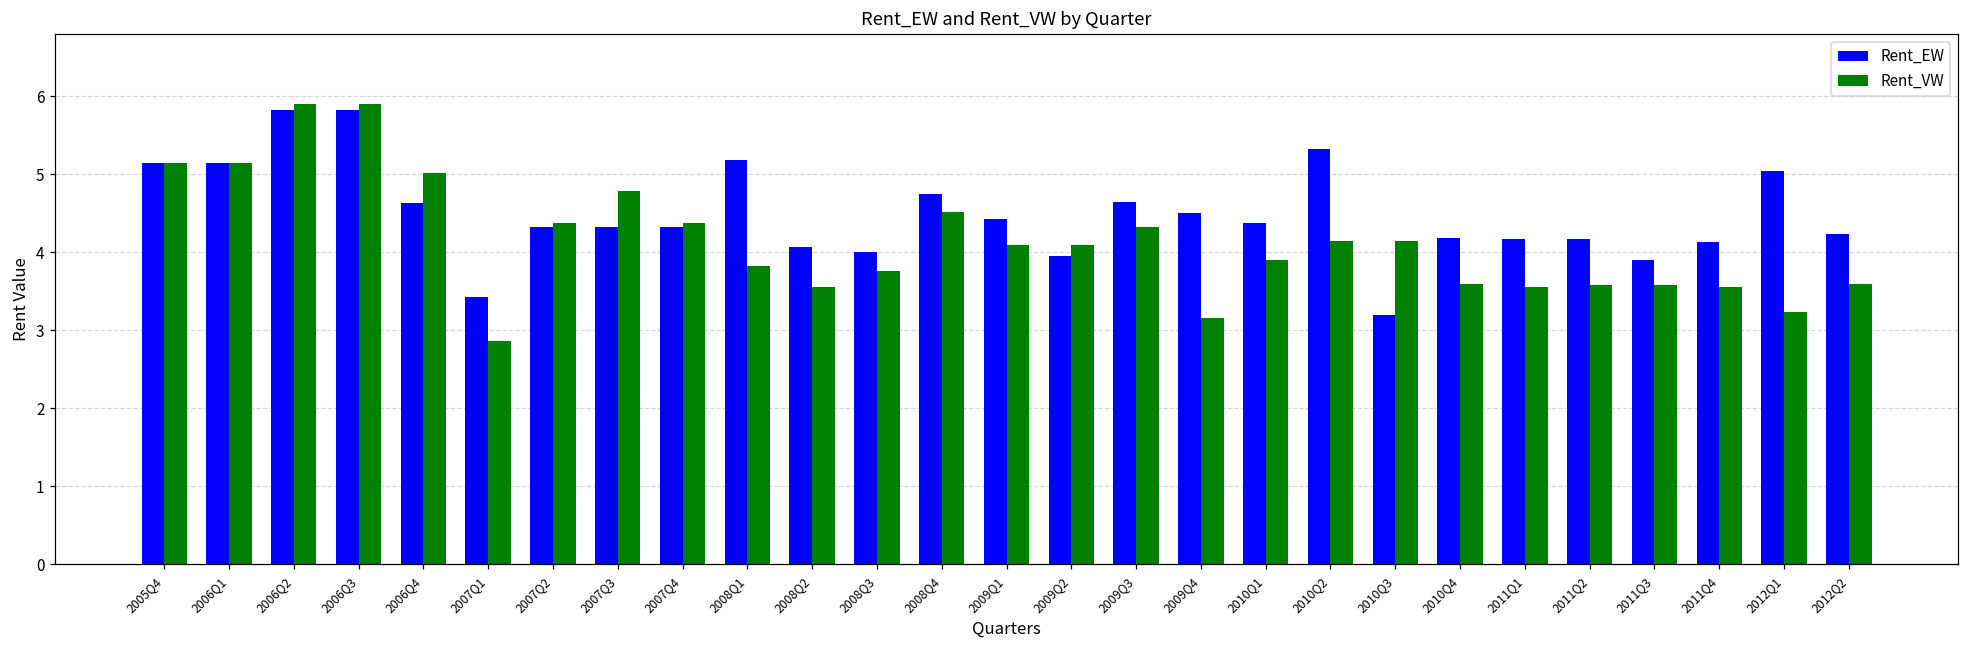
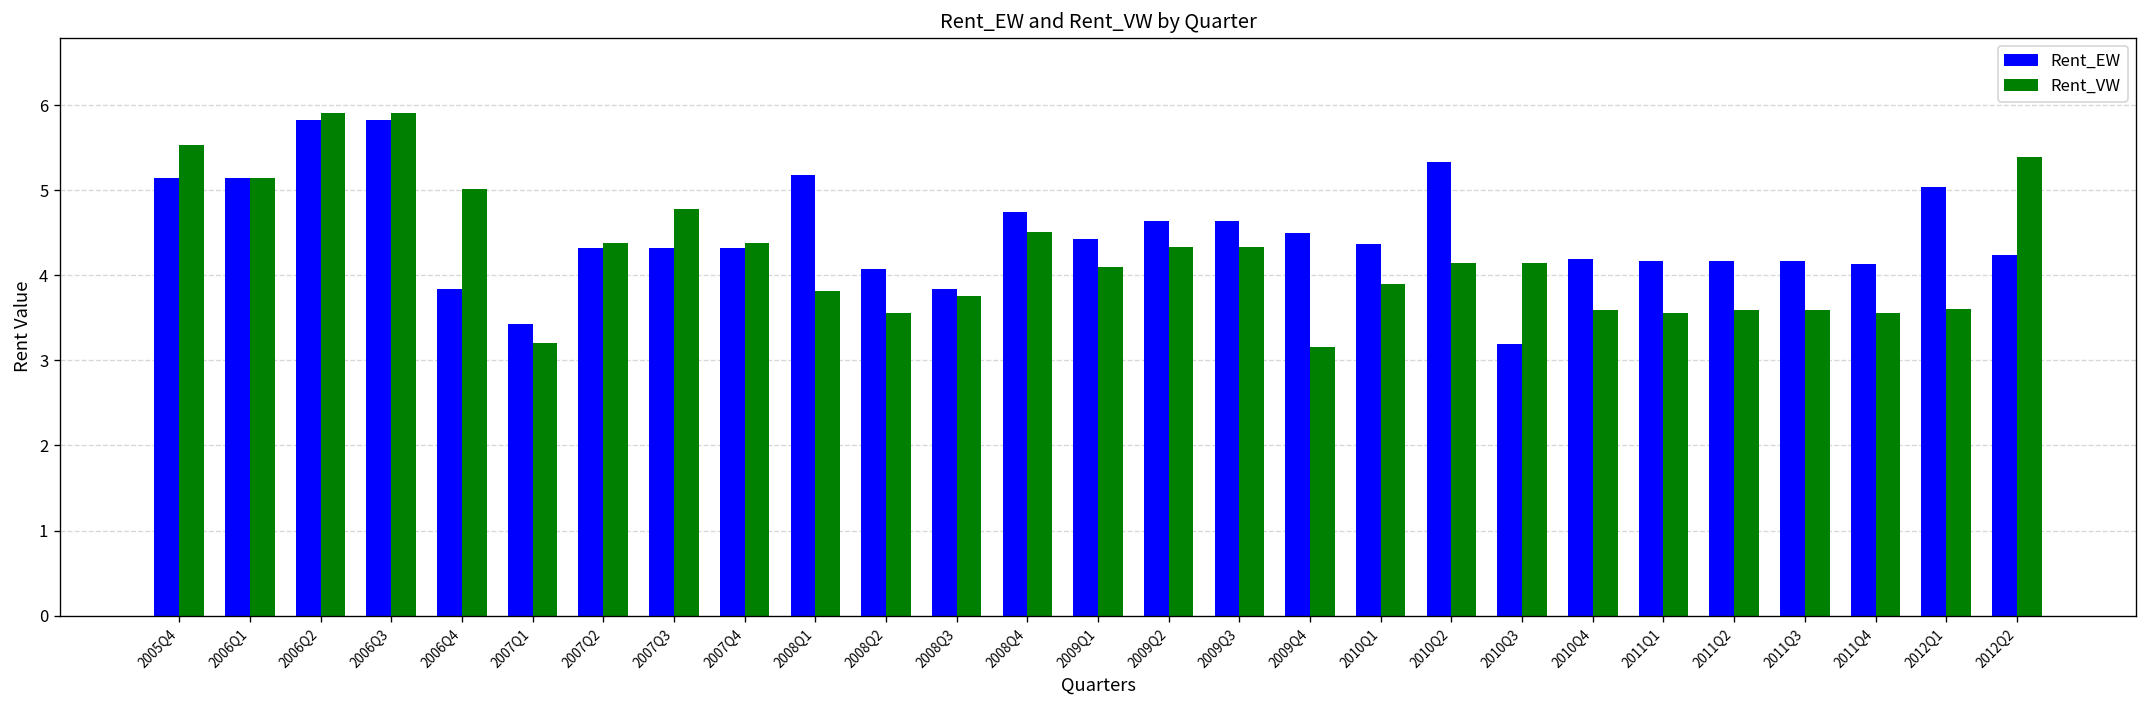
  {
    "Rent_EW": {
      "2005Q4": 5.1,
      "2006Q1": 5.1,
      "2006Q2": 5.8,
      "2006Q3": 5.8,
-     "2006Q4": 4.6,
+     "2006Q4": 3.8,
      "2007Q1": 3.4,
      "2007Q2": 4.3,
      "2007Q3": 4.3,
      "2007Q4": 4.3,
      "2008Q1": 5.2,
      "2008Q2": 4.1,
-     "2008Q3": 4.0,
+     "2008Q3": 3.8,
      "2008Q4": 4.7,
      "2009Q1": 4.4,
-     "2009Q2": 4.0,
+     "2009Q2": 4.6,
      "2009Q3": 4.6,
      "2009Q4": 4.5,
      "2010Q1": 4.4,
      "2010Q2": 5.3,
      "2010Q3": 3.2,
      "2010Q4": 4.2,
      "2011Q1": 4.2,
      "2011Q2": 4.2,
-     "2011Q3": 3.9,
+     "2011Q3": 4.2,
      "2011Q4": 4.1,
      "2012Q1": 5.0,
      "2012Q2": 4.2
    },
    "Rent_VW": {
-     "2005Q4": 5.1,
+     "2005Q4": 5.5,
      "2006Q1": 5.1,
      "2006Q2": 5.9,
      "2006Q3": 5.9,
      "2006Q4": 5.0,
-     "2007Q1": 2.9,
+     "2007Q1": 3.2,
      "2007Q2": 4.4,
      "2007Q3": 4.8,
      "2007Q4": 4.4,
      "2008Q1": 3.8,
      "2008Q2": 3.6,
      "2008Q3": 3.8,
      "2008Q4": 4.5,
      "2009Q1": 4.1,
-     "2009Q2": 4.1,
+     "2009Q2": 4.3,
      "2009Q3": 4.3,
      "2009Q4": 3.2,
      "2010Q1": 3.9,
      "2010Q2": 4.1,
      "2010Q3": 4.1,
      "2010Q4": 3.6,
      "2011Q1": 3.6,
      "2011Q2": 3.6,
      "2011Q3": 3.6,
      "2011Q4": 3.6,
-     "2012Q1": 3.2,
-     "2012Q2": 3.6
+     "2012Q1": 3.6,
+     "2012Q2": 5.4
    }
  }
